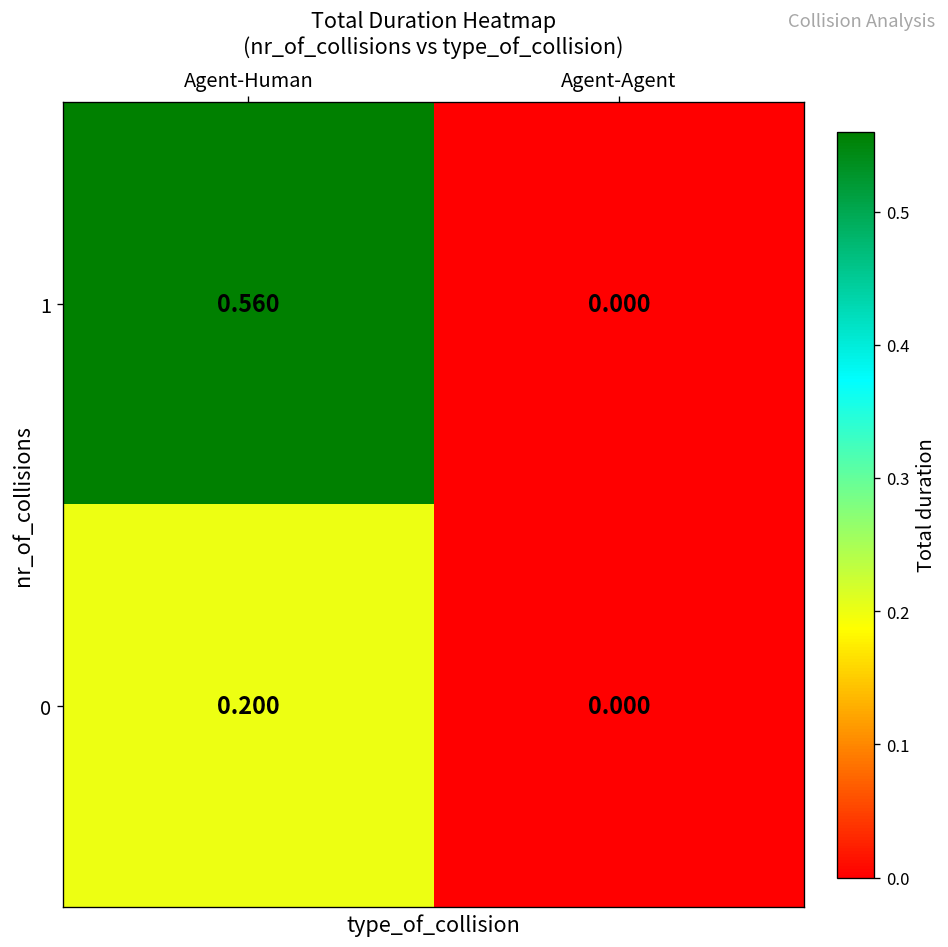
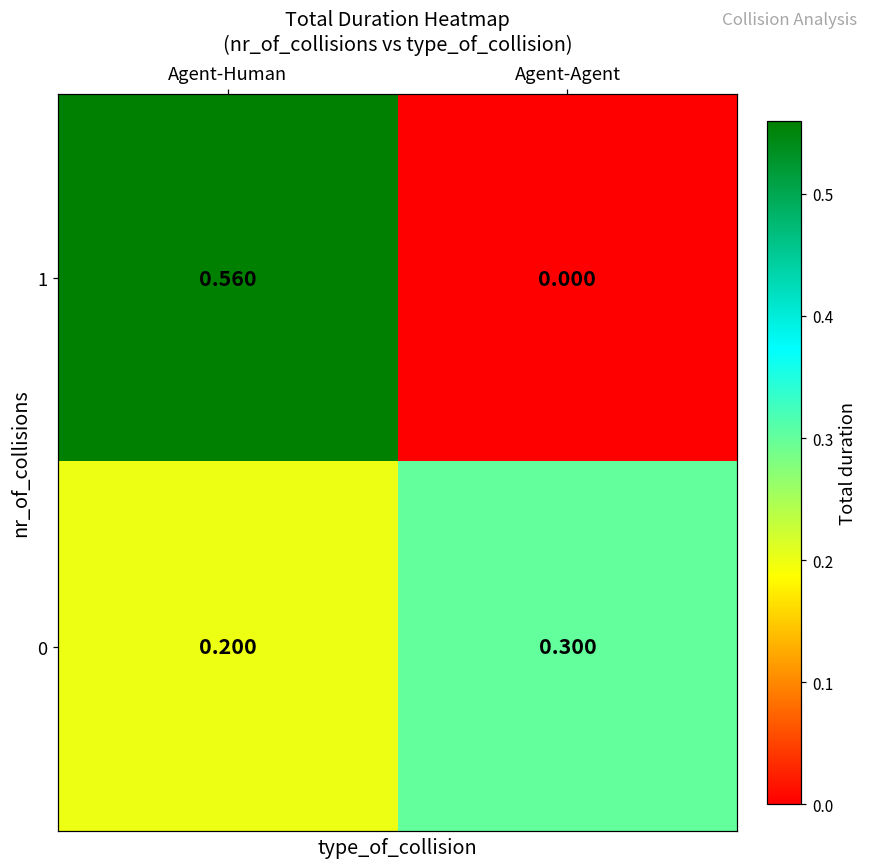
  {
    "1": {
      "Agent-Human": 0.560,
      "Agent-Agent": 0.000
    },
    "0": {
      "Agent-Human": 0.200,
-     "Agent-Agent": 0.000
+     "Agent-Agent": 0.300
    }
  }
